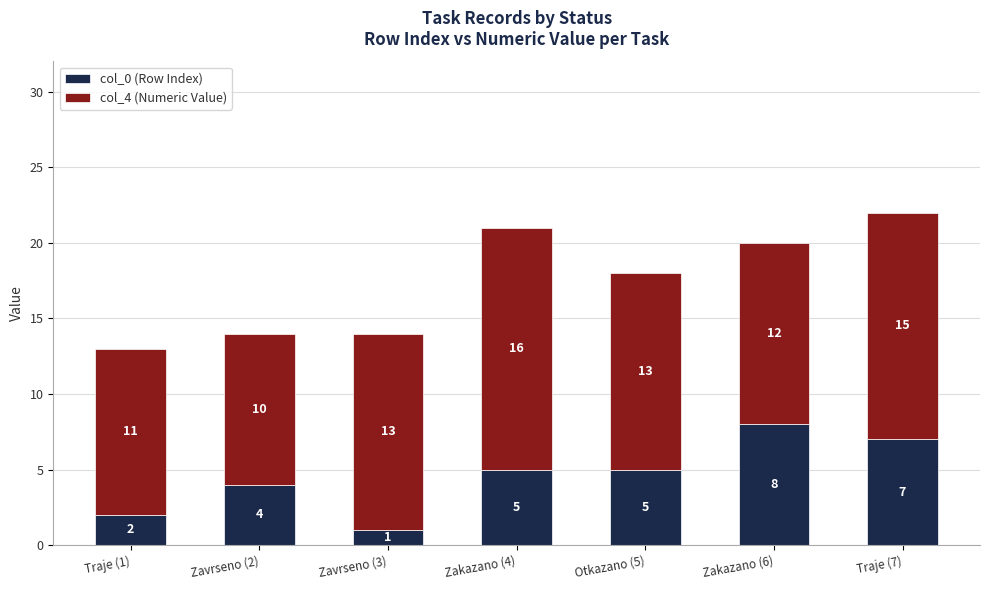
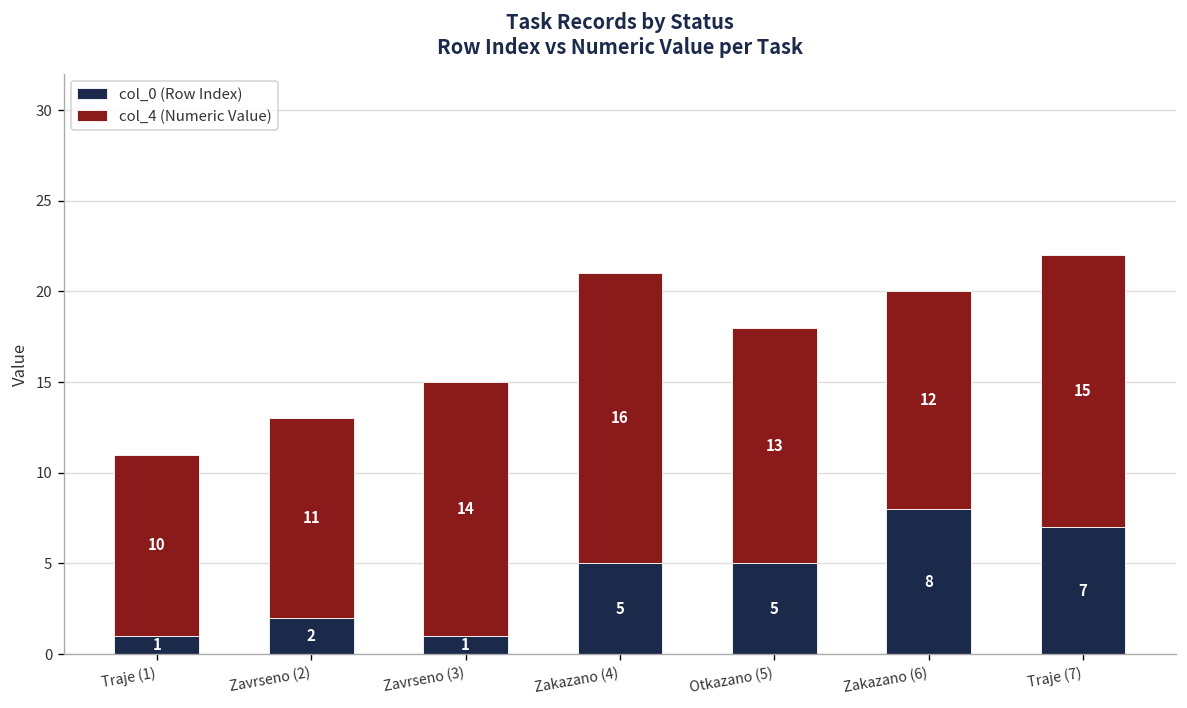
  {
    "col_0 (Row Index)": {
-     "Traje (1)": 2,
-     "Zavrseno (2)": 4,
+     "Traje (1)": 1,
+     "Zavrseno (2)": 2,
      "Zavrseno (3)": 1,
      "Zakazano (4)": 5,
      "Otkazano (5)": 5,
      "Zakazano (6)": 8,
      "Traje (7)": 7
    },
    "col_4 (Numeric Value)": {
-     "Traje (1)": 11,
-     "Zavrseno (2)": 10,
-     "Zavrseno (3)": 13,
+     "Traje (1)": 10,
+     "Zavrseno (2)": 11,
+     "Zavrseno (3)": 14,
      "Zakazano (4)": 16,
      "Otkazano (5)": 13,
      "Zakazano (6)": 12,
      "Traje (7)": 15
    }
  }
